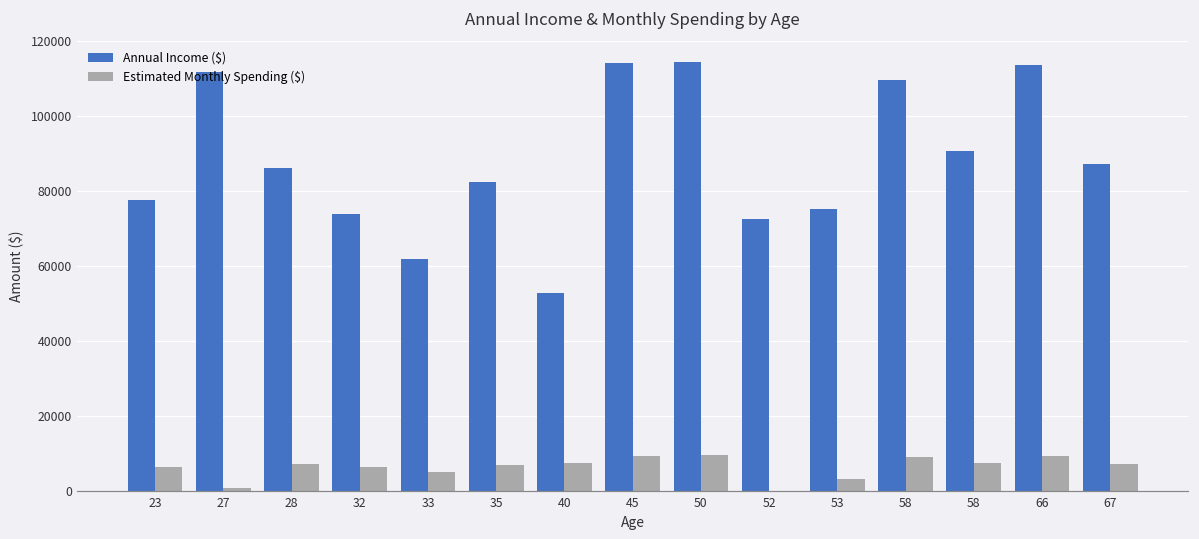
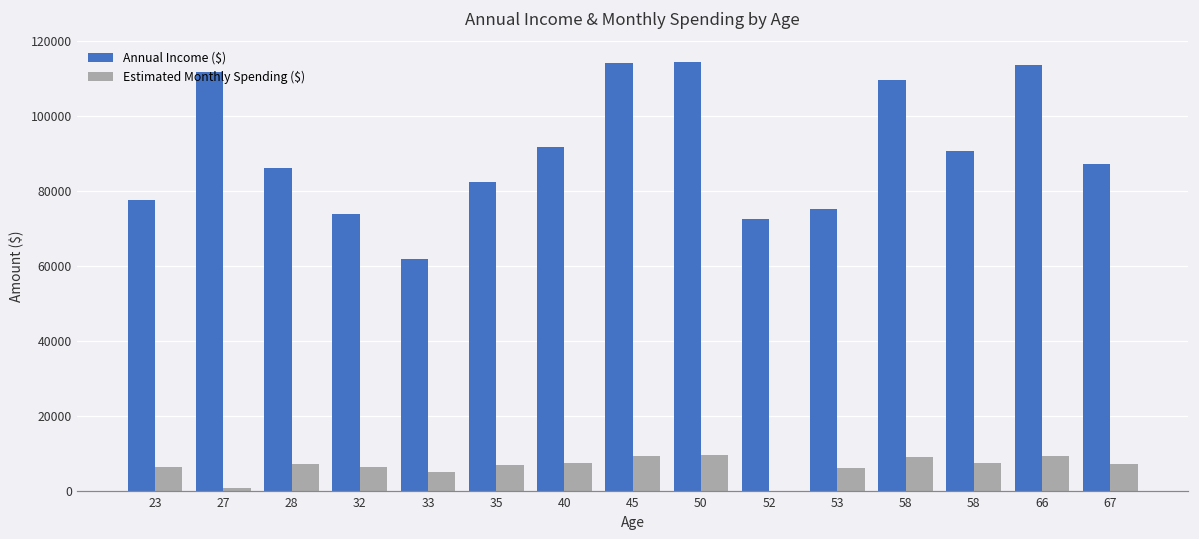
  {
    "Annual Income ($)": {
      "23": 78000,
      "27": 112000,
      "28": 86000,
      "32": 74000,
      "33": 62000,
      "35": 82000,
-     "40": 53000,
+     "40": 92000,
      "45": 114000,
      "50": 114000,
      "52": 73000,
      "53": 75000,
      "66": 114000,
      "67": 87000
    },
    "Estimated Monthly Spending ($)": {
      "23": 6000,
      "27": 1000,
      "28": 7000,
      "32": 6000,
      "33": 5000,
      "35": 7000,
      "40": 8000,
      "45": 10000,
      "50": 10000,
-     "53": 3000,
+     "53": 6000,
      "66": 9000,
      "67": 7000
    }
  }
